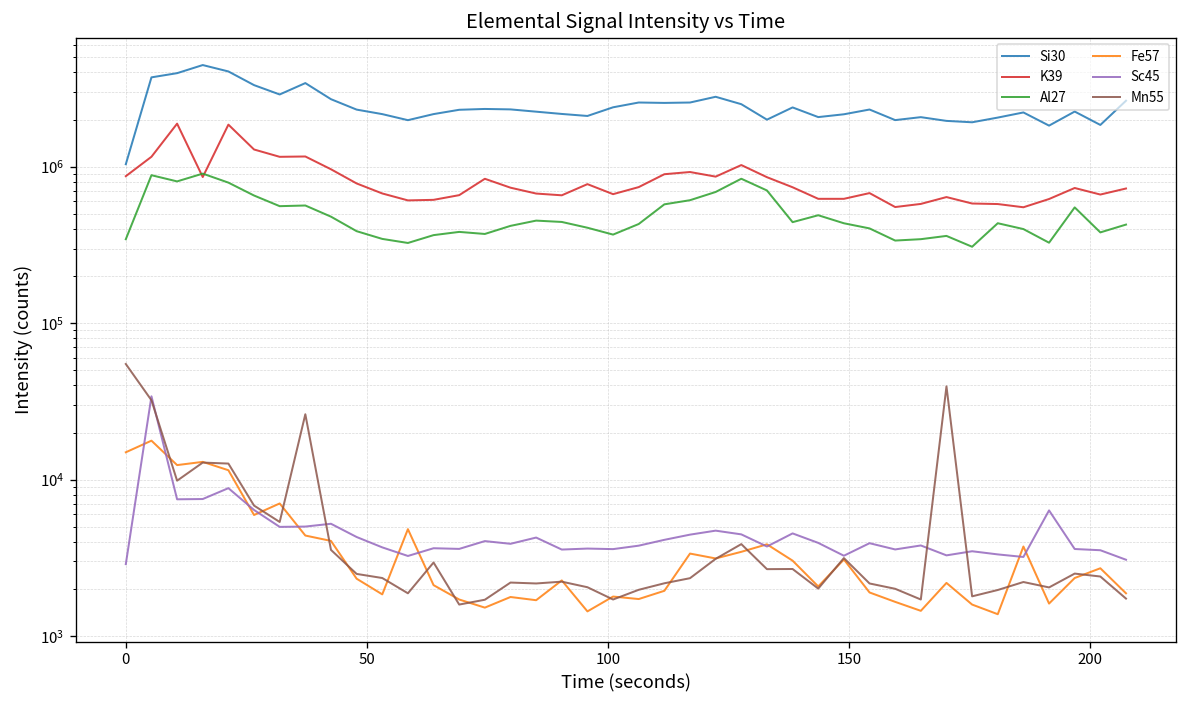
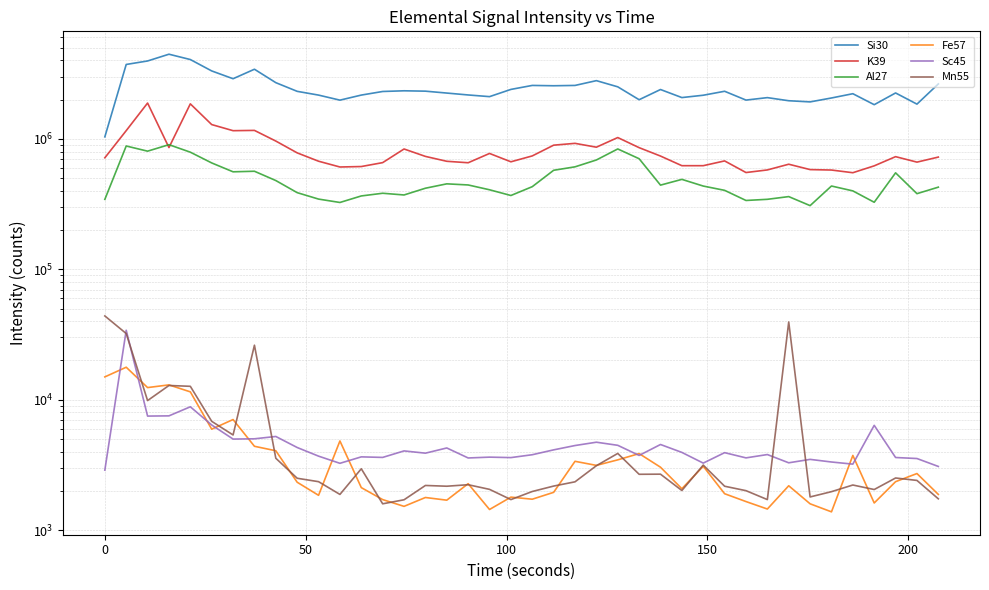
  {
    "Si30": {
      "0": 1000000
    },
    "K39": {
-     "0": 900000
+     "0": 700000
    },
    "Al27": {
      "0": 340000
    },
    "Fe57": {
      "0": 15000
    },
    "Sc45": {
      "0": 2900
    },
    "Mn55": {
-     "0": 55000
+     "0": 44000
    }
  }
